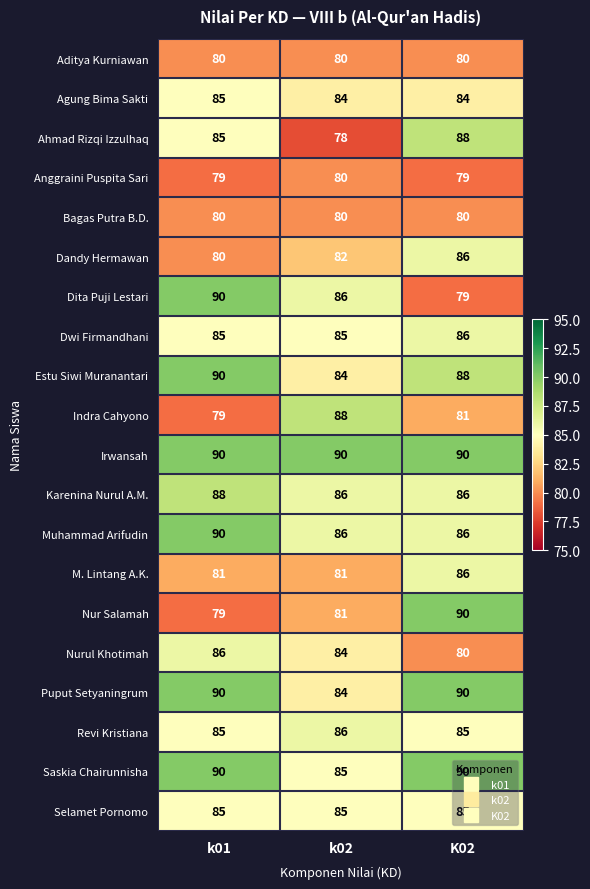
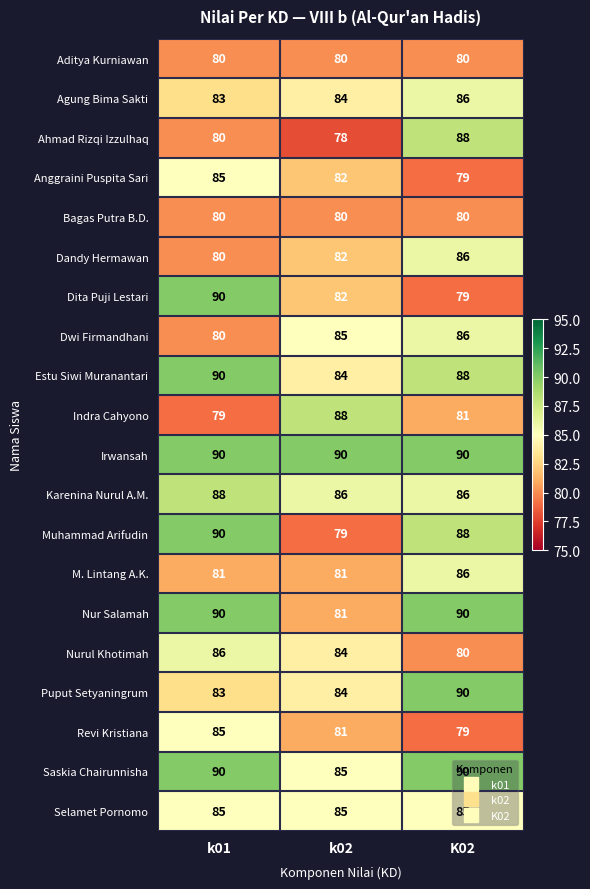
  {
    "Aditya Kurniawan": {
      "k01": 80,
      "k02": 80,
      "K02": 80
    },
    "Agung Bima Sakti": {
-     "k01": 85,
+     "k01": 83,
      "k02": 84,
-     "K02": 84
+     "K02": 86
    },
    "Ahmad Rizqi Izzulhaq": {
-     "k01": 85,
+     "k01": 80,
      "k02": 78,
      "K02": 88
    },
    "Anggraini Puspita Sari": {
-     "k01": 79,
-     "k02": 80,
+     "k01": 85,
+     "k02": 82,
      "K02": 79
    },
    "Bagas Putra B.D.": {
      "k01": 80,
      "k02": 80,
      "K02": 80
    },
    "Dandy Hermawan": {
      "k01": 80,
      "k02": 82,
      "K02": 86
    },
    "Dita Puji Lestari": {
      "k01": 90,
-     "k02": 86,
+     "k02": 82,
      "K02": 79
    },
    "Dwi Firmandhani": {
-     "k01": 85,
+     "k01": 80,
      "k02": 85,
      "K02": 86
    },
    "Estu Siwi Muranantari": {
      "k01": 90,
      "k02": 84,
      "K02": 88
    },
    "Indra Cahyono": {
      "k01": 79,
      "k02": 88,
      "K02": 81
    },
    "Irwansah": {
      "k01": 90,
      "k02": 90,
      "K02": 90
    },
    "Karenina Nurul A.M.": {
      "k01": 88,
      "k02": 86,
      "K02": 86
    },
    "Muhammad Arifudin": {
      "k01": 90,
-     "k02": 86,
-     "K02": 86
+     "k02": 79,
+     "K02": 88
    },
    "M. Lintang A.K.": {
      "k01": 81,
      "k02": 81,
      "K02": 86
    },
    "Nur Salamah": {
-     "k01": 79,
+     "k01": 90,
      "k02": 81,
      "K02": 90
    },
    "Nurul Khotimah": {
      "k01": 86,
      "k02": 84,
      "K02": 80
    },
    "Puput Setyaningrum": {
-     "k01": 90,
+     "k01": 83,
      "k02": 84,
      "K02": 90
    },
    "Revi Kristiana": {
      "k01": 85,
-     "k02": 86,
-     "K02": 85
+     "k02": 81,
+     "K02": 79
    },
    "Saskia Chairunnisha": {
      "k01": 90,
      "k02": 85
    },
    "Selamet Pornomo": {
      "k01": 85,
      "k02": 85
    }
  }
